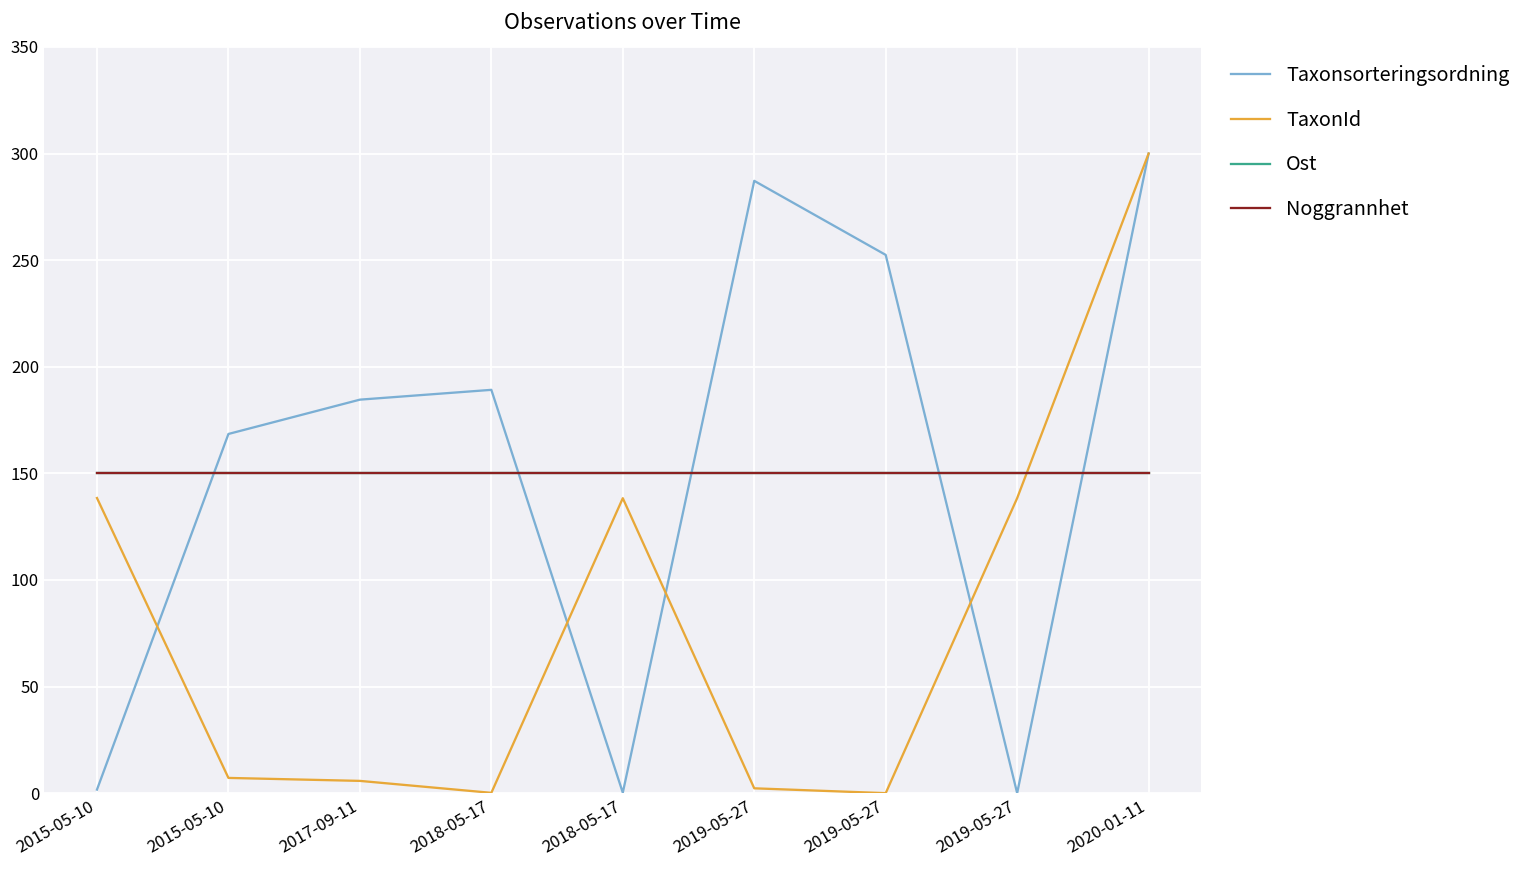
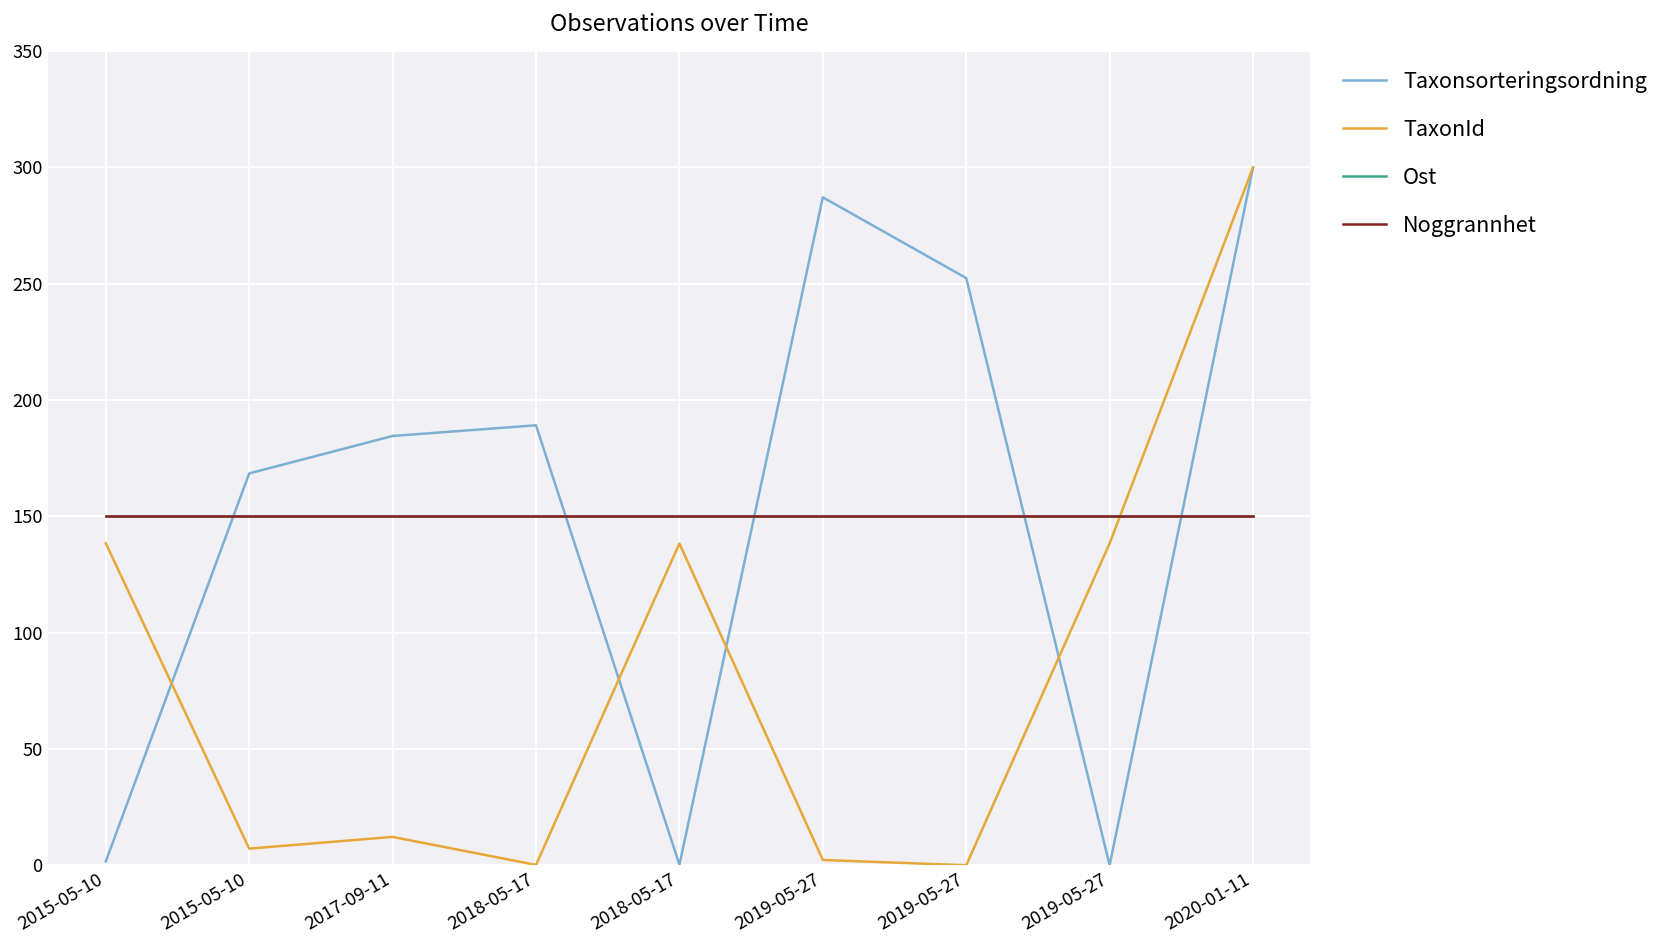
  {
    "Taxonsorteringsordning": {
      "2017-09-11": 185
    },
    "TaxonId": {
-     "2017-09-11": 6
+     "2017-09-11": 12
    },
    "Noggrannhet": {
      "2017-09-11": 150,
      "2020-01-11": 150
    }
  }
